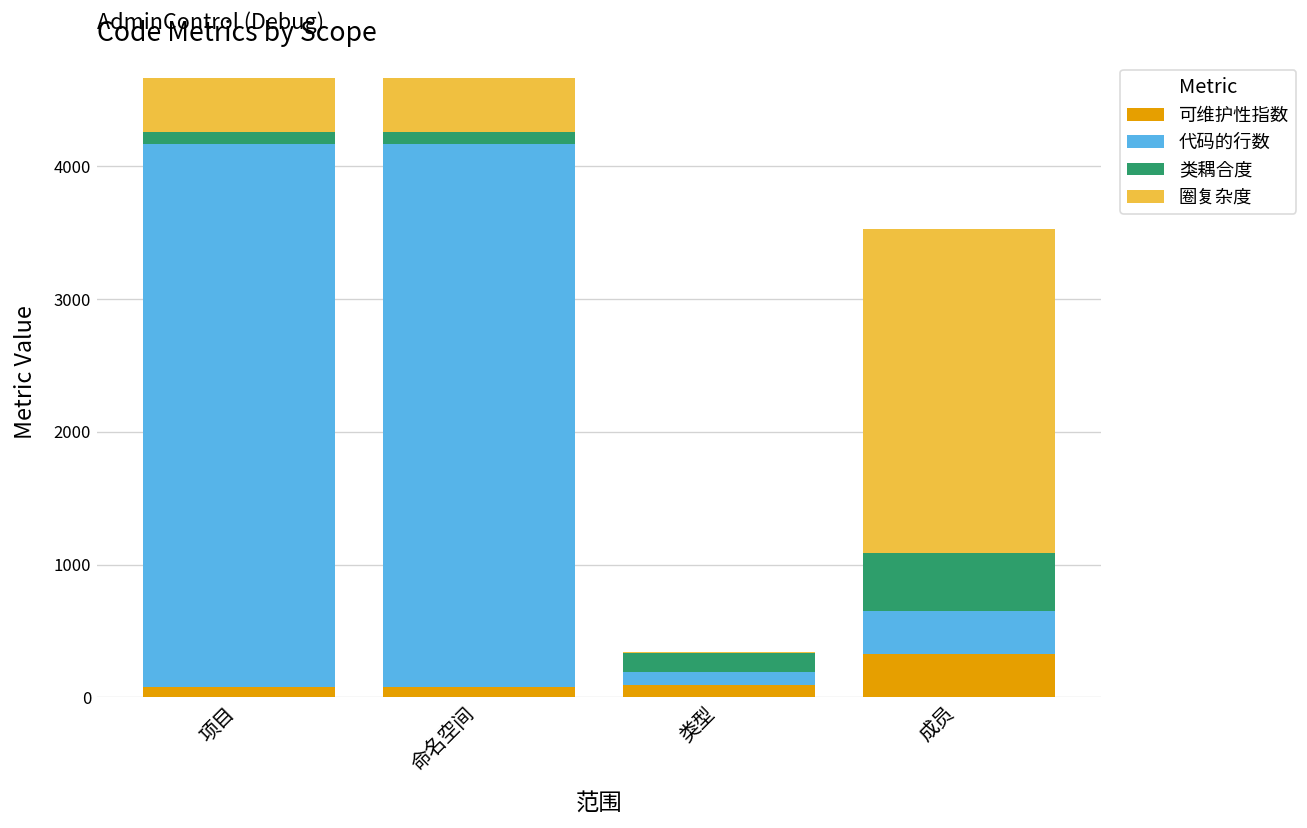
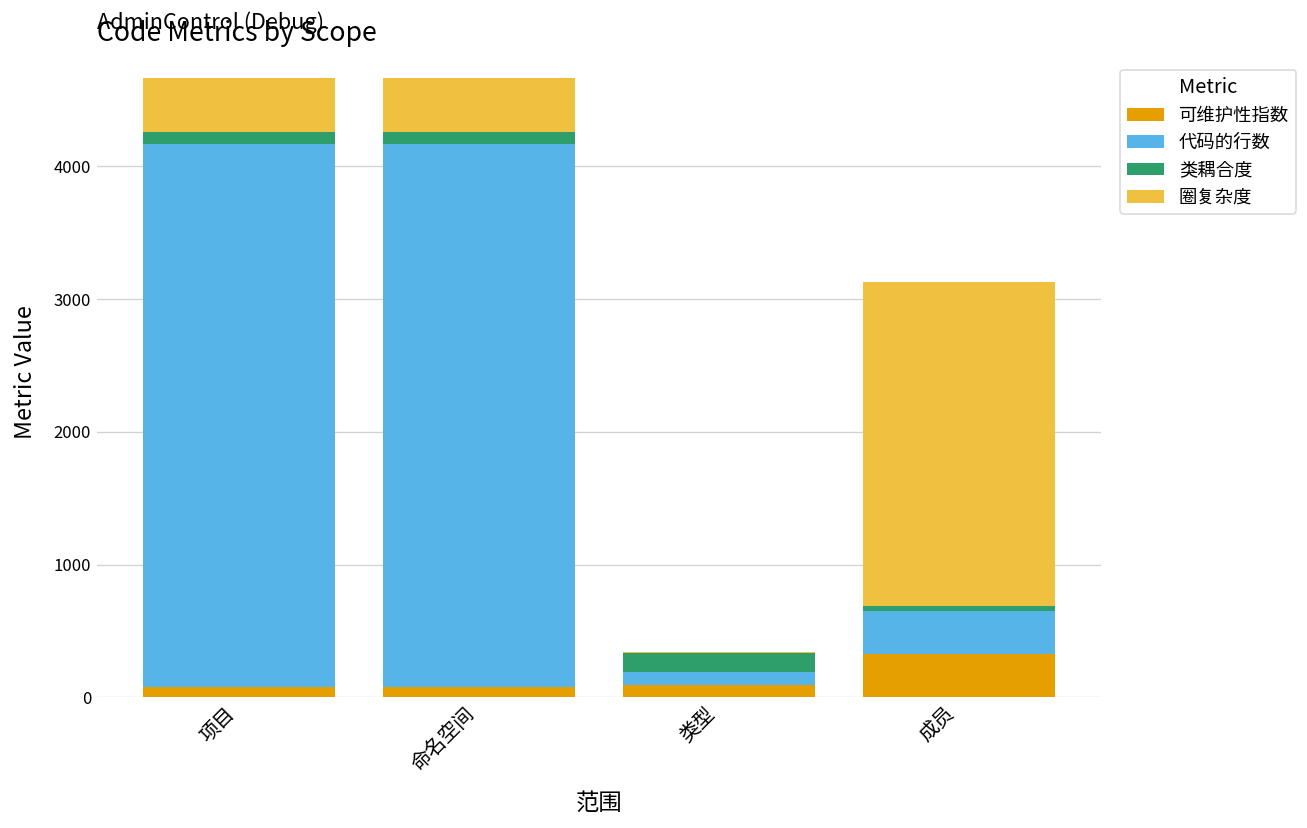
  {
    "可维护性指数": {
      "项目": 80,
      "命名空间": 80,
      "类型": 90,
      "成员": 330
    },
    "代码的行数": {
      "项目": 4090,
      "命名空间": 4090,
      "类型": 100,
      "成员": 320
    },
    "类耦合度": {
      "项目": 90,
      "命名空间": 90,
      "类型": 140,
-     "成员": 440
+     "成员": 40
    },
    "圈复杂度": {
      "项目": 410,
      "命名空间": 410,
      "成员": 2440
    }
  }
